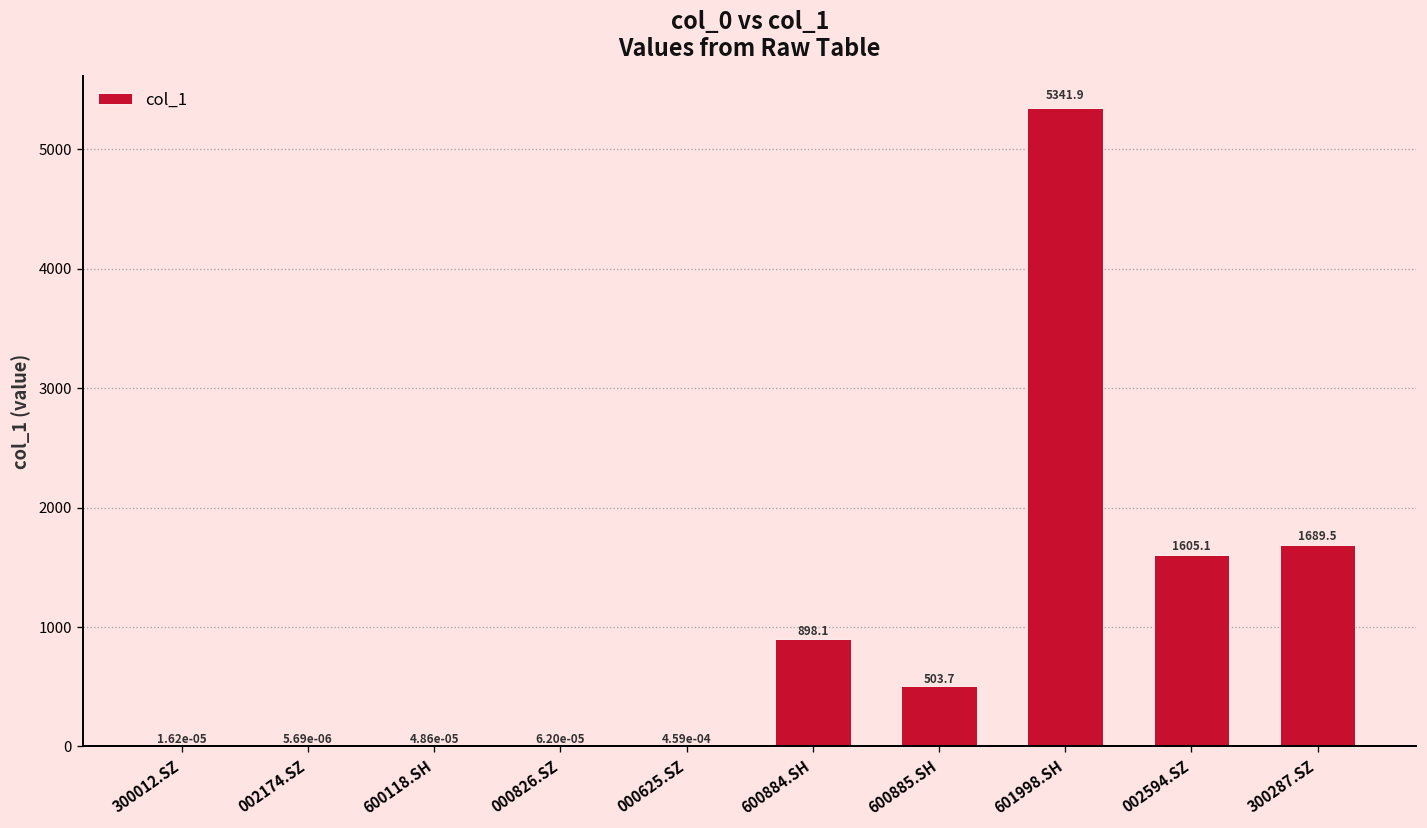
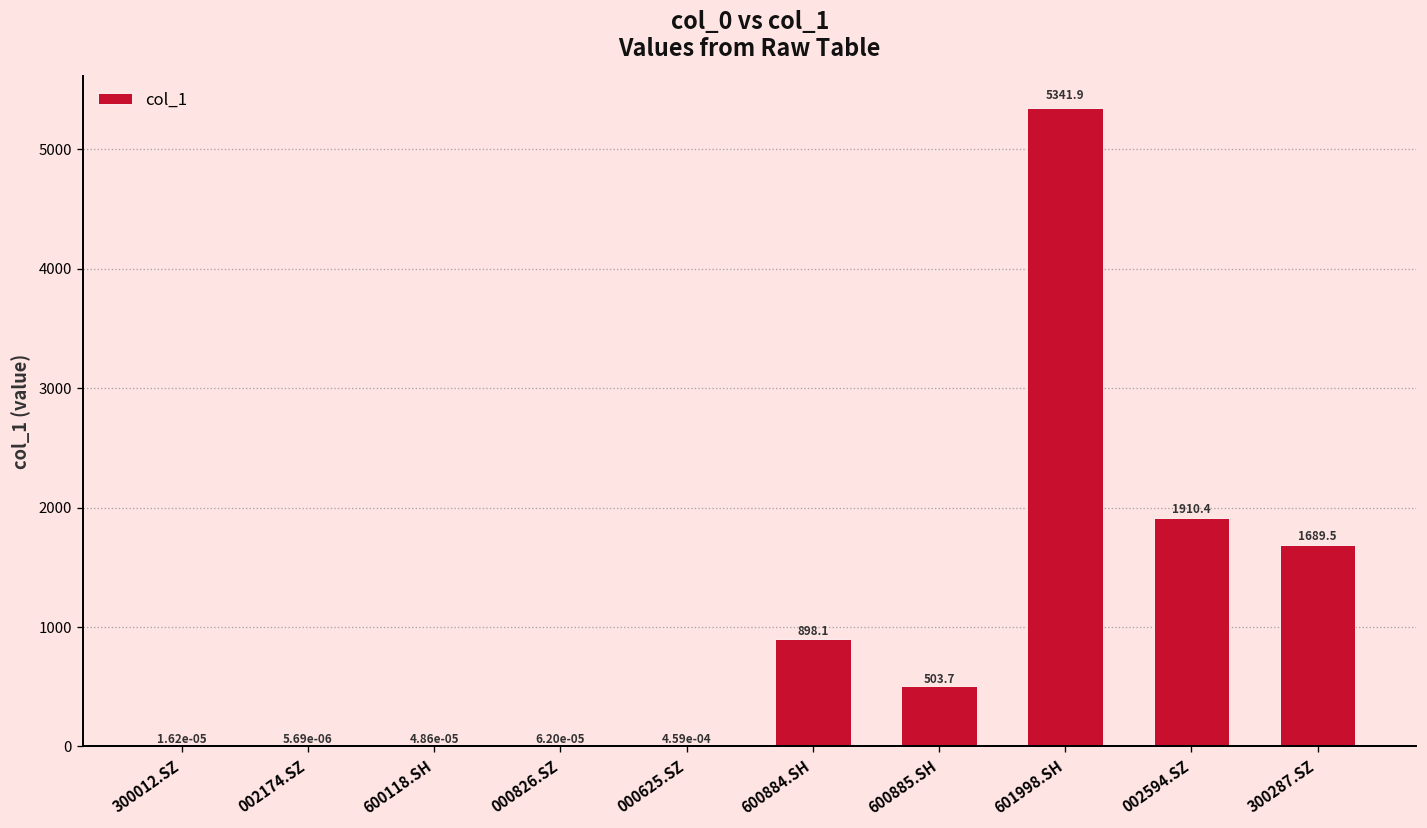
  {
    "300012.SZ": "1.62e-05",
    "002174.SZ": "5.69e-06",
    "600118.SH": "4.86e-05",
    "000826.SZ": "6.20e-05",
    "000625.SZ": "4.59e-04",
    "600884.SH": "898.1",
    "600885.SH": "503.7",
    "601998.SH": "5341.9",
-   "002594.SZ": "1605.1",
+   "002594.SZ": "1910.4",
    "300287.SZ": "1689.5"
  }
